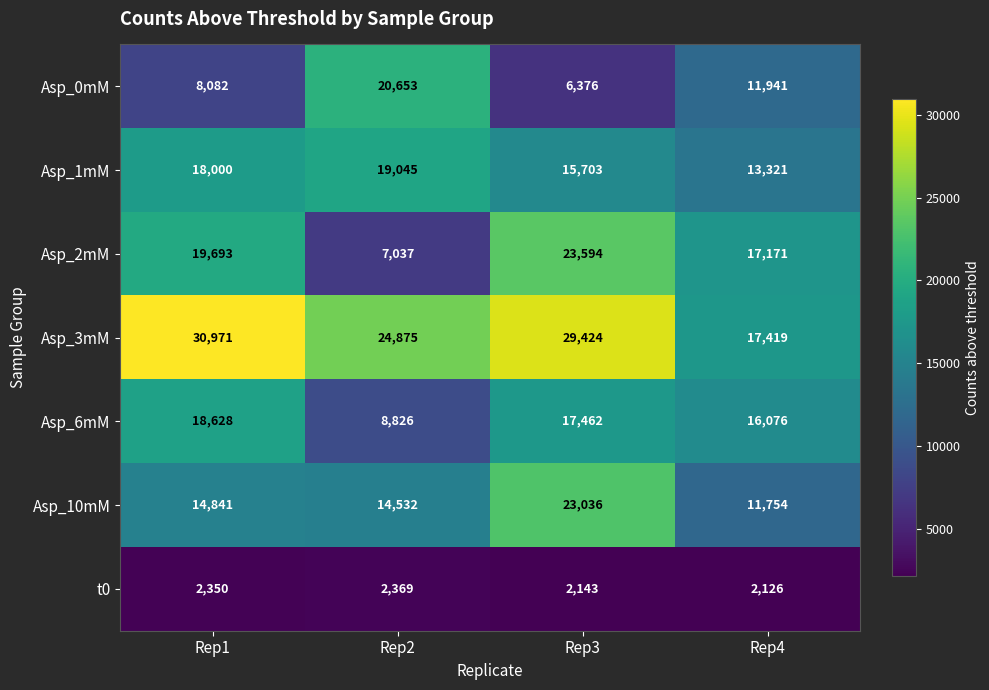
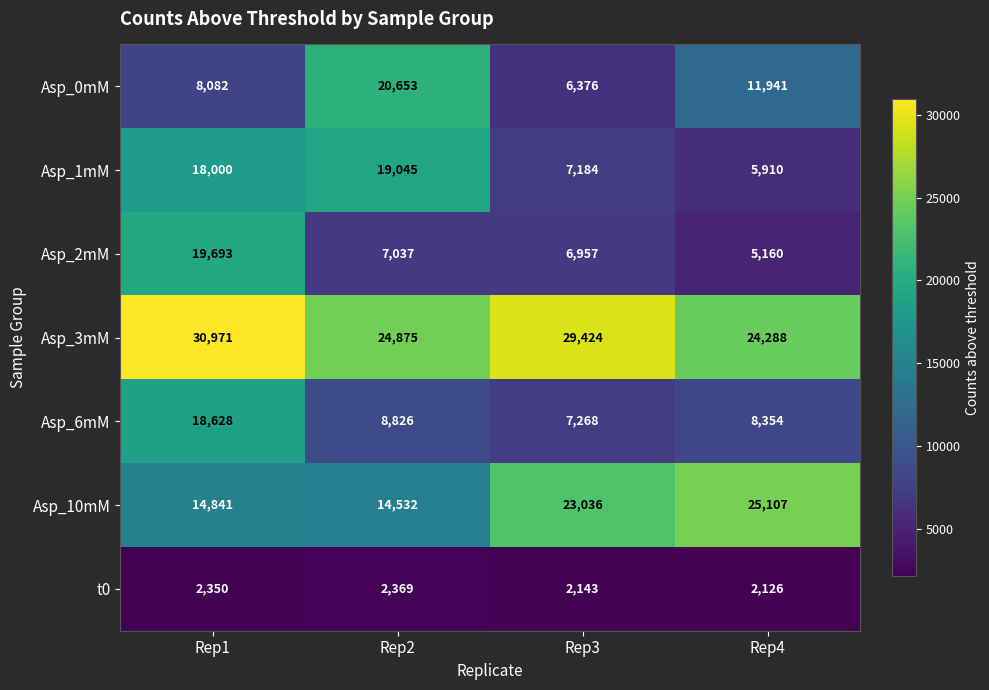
  {
    "Asp_0mM": {
      "Rep1": "8,082",
      "Rep2": "20,653",
      "Rep3": "6,376",
      "Rep4": "11,941"
    },
    "Asp_1mM": {
      "Rep1": "18,000",
      "Rep2": "19,045",
-     "Rep3": "15,703",
-     "Rep4": "13,321"
+     "Rep3": "7,184",
+     "Rep4": "5,910"
    },
    "Asp_2mM": {
      "Rep1": "19,693",
      "Rep2": "7,037",
-     "Rep3": "23,594",
-     "Rep4": "17,171"
+     "Rep3": "6,957",
+     "Rep4": "5,160"
    },
    "Asp_3mM": {
      "Rep1": "30,971",
      "Rep2": "24,875",
      "Rep3": "29,424",
-     "Rep4": "17,419"
+     "Rep4": "24,288"
    },
    "Asp_6mM": {
      "Rep1": "18,628",
      "Rep2": "8,826",
-     "Rep3": "17,462",
-     "Rep4": "16,076"
+     "Rep3": "7,268",
+     "Rep4": "8,354"
    },
    "Asp_10mM": {
      "Rep1": "14,841",
      "Rep2": "14,532",
      "Rep3": "23,036",
-     "Rep4": "11,754"
+     "Rep4": "25,107"
    },
    "t0": {
      "Rep1": "2,350",
      "Rep2": "2,369",
      "Rep3": "2,143",
      "Rep4": "2,126"
    }
  }
